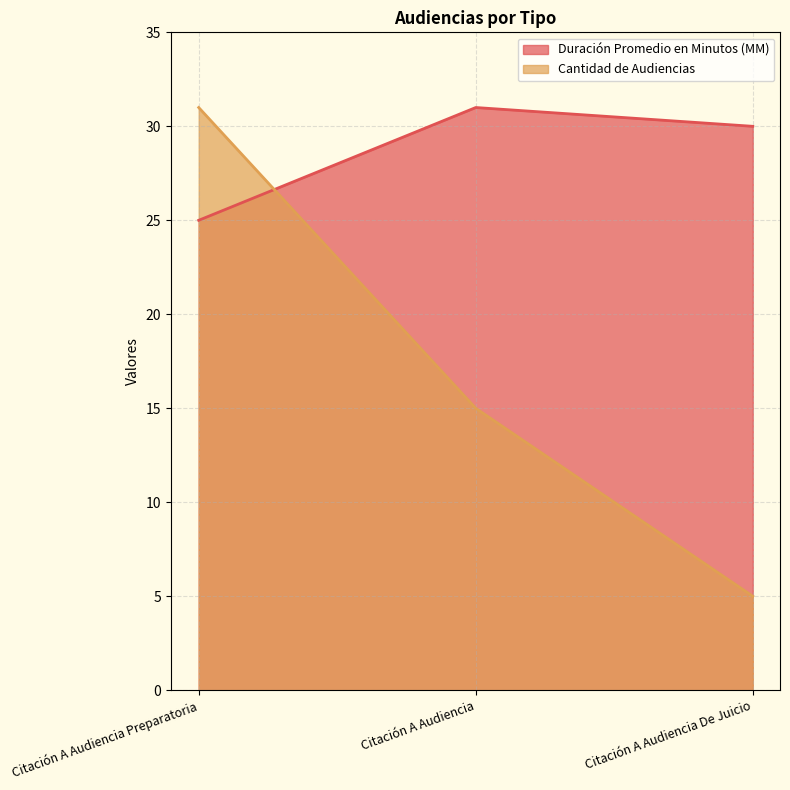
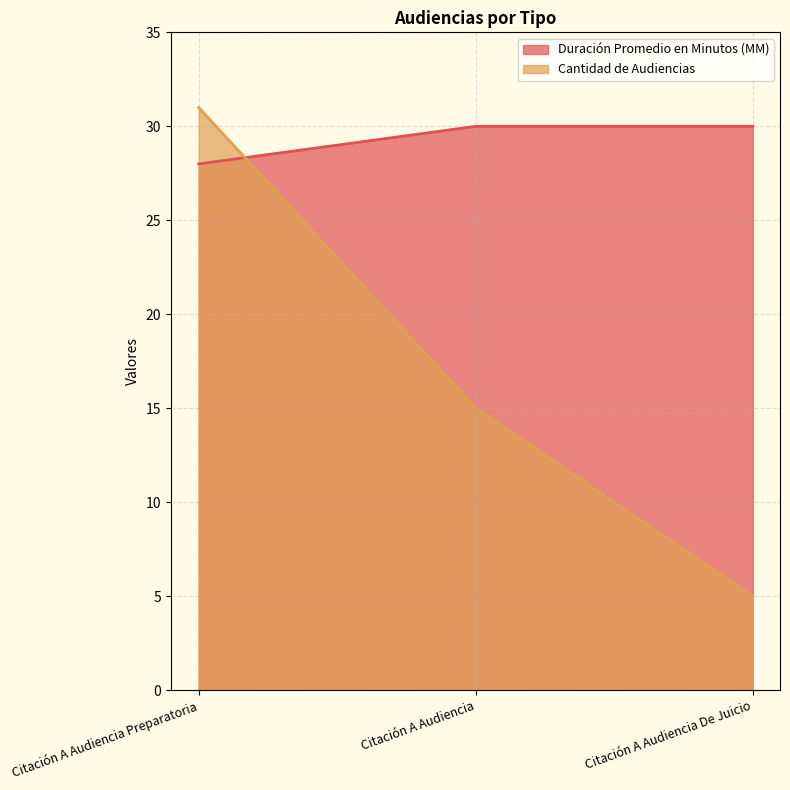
  {
    "Duración Promedio en Minutos (MM)": {
-     "Citación A Audiencia Preparatoria": 25,
-     "Citación A Audiencia": 31,
+     "Citación A Audiencia Preparatoria": 28,
+     "Citación A Audiencia": 30,
      "Citación A Audiencia De Juicio": 30
    },
    "Cantidad de Audiencias": {
      "Citación A Audiencia Preparatoria": 31,
      "Citación A Audiencia": 15,
      "Citación A Audiencia De Juicio": 5
    }
  }
